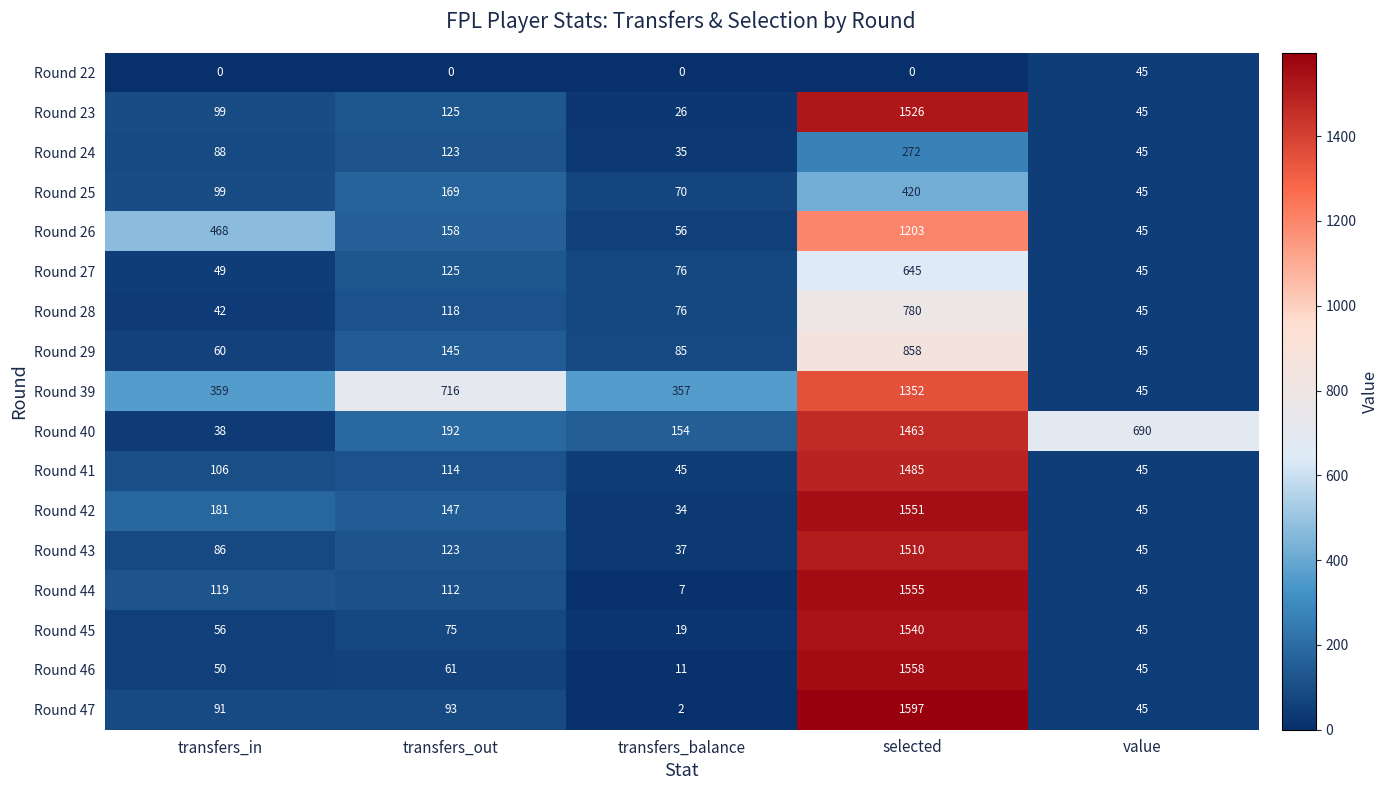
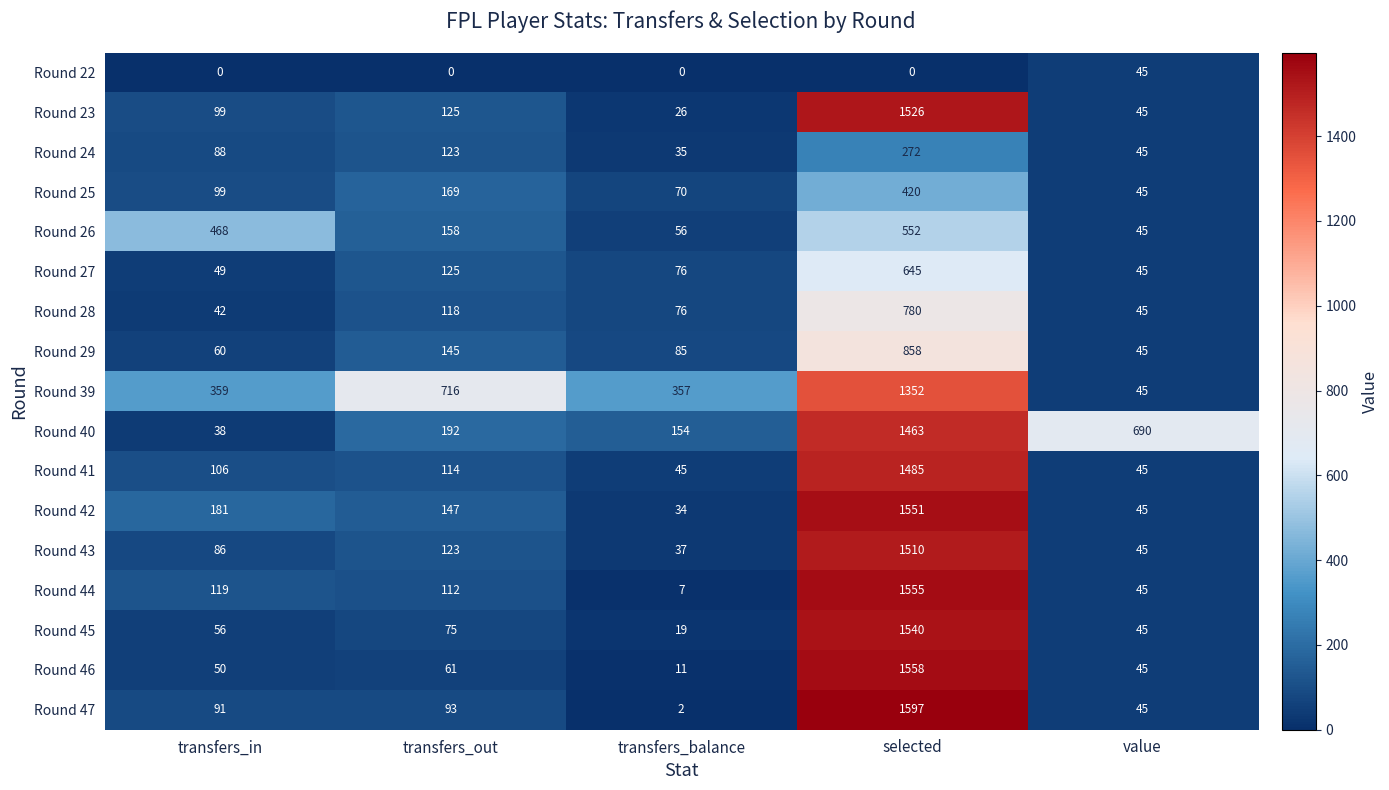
  {
    "Round 22": {
      "transfers_in": 0,
      "transfers_out": 0,
      "transfers_balance": 0,
      "selected": 0,
      "value": 45
    },
    "Round 23": {
      "transfers_in": 99,
      "transfers_out": 125,
      "transfers_balance": 26,
      "selected": 1526,
      "value": 45
    },
    "Round 24": {
      "transfers_in": 88,
      "transfers_out": 123,
      "transfers_balance": 35,
      "selected": 272,
      "value": 45
    },
    "Round 25": {
      "transfers_in": 99,
      "transfers_out": 169,
      "transfers_balance": 70,
      "selected": 420,
      "value": 45
    },
    "Round 26": {
      "transfers_in": 468,
      "transfers_out": 158,
      "transfers_balance": 56,
-     "selected": 1203,
+     "selected": 552,
      "value": 45
    },
    "Round 27": {
      "transfers_in": 49,
      "transfers_out": 125,
      "transfers_balance": 76,
      "selected": 645,
      "value": 45
    },
    "Round 28": {
      "transfers_in": 42,
      "transfers_out": 118,
      "transfers_balance": 76,
      "selected": 780,
      "value": 45
    },
    "Round 29": {
      "transfers_in": 60,
      "transfers_out": 145,
      "transfers_balance": 85,
      "selected": 858,
      "value": 45
    },
    "Round 39": {
      "transfers_in": 359,
      "transfers_out": 716,
      "transfers_balance": 357,
      "selected": 1352,
      "value": 45
    },
    "Round 40": {
      "transfers_in": 38,
      "transfers_out": 192,
      "transfers_balance": 154,
      "selected": 1463,
      "value": 690
    },
    "Round 41": {
      "transfers_in": 106,
      "transfers_out": 114,
      "transfers_balance": 45,
      "selected": 1485,
      "value": 45
    },
    "Round 42": {
      "transfers_in": 181,
      "transfers_out": 147,
      "transfers_balance": 34,
      "selected": 1551,
      "value": 45
    },
    "Round 43": {
      "transfers_in": 86,
      "transfers_out": 123,
      "transfers_balance": 37,
      "selected": 1510,
      "value": 45
    },
    "Round 44": {
      "transfers_in": 119,
      "transfers_out": 112,
      "transfers_balance": 7,
      "selected": 1555,
      "value": 45
    },
    "Round 45": {
      "transfers_in": 56,
      "transfers_out": 75,
      "transfers_balance": 19,
      "selected": 1540,
      "value": 45
    },
    "Round 46": {
      "transfers_in": 50,
      "transfers_out": 61,
      "transfers_balance": 11,
      "selected": 1558,
      "value": 45
    },
    "Round 47": {
      "transfers_in": 91,
      "transfers_out": 93,
      "transfers_balance": 2,
      "selected": 1597,
      "value": 45
    }
  }
